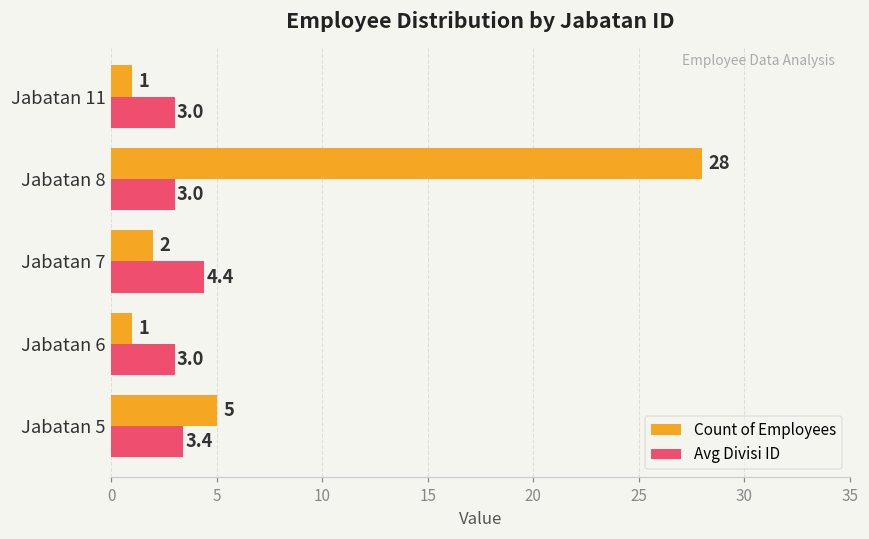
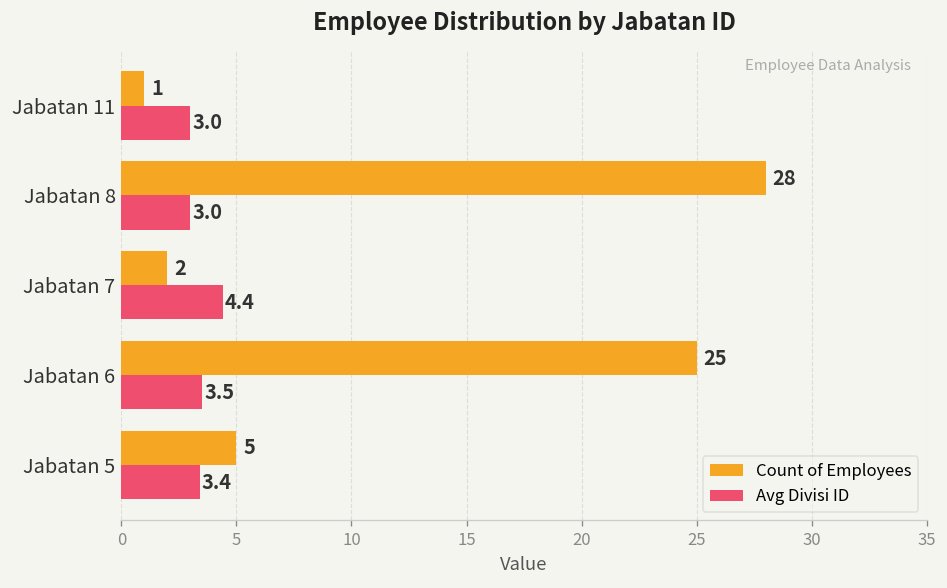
  {
    "Count of Employees": {
      "Jabatan 11": 1,
      "Jabatan 8": 28,
      "Jabatan 7": 2,
-     "Jabatan 6": 1,
+     "Jabatan 6": 25,
      "Jabatan 5": 5
    },
    "Avg Divisi ID": {
      "Jabatan 11": 3.0,
      "Jabatan 8": 3.0,
      "Jabatan 7": 4.4,
-     "Jabatan 6": 3.0,
+     "Jabatan 6": 3.5,
      "Jabatan 5": 3.4
    }
  }
